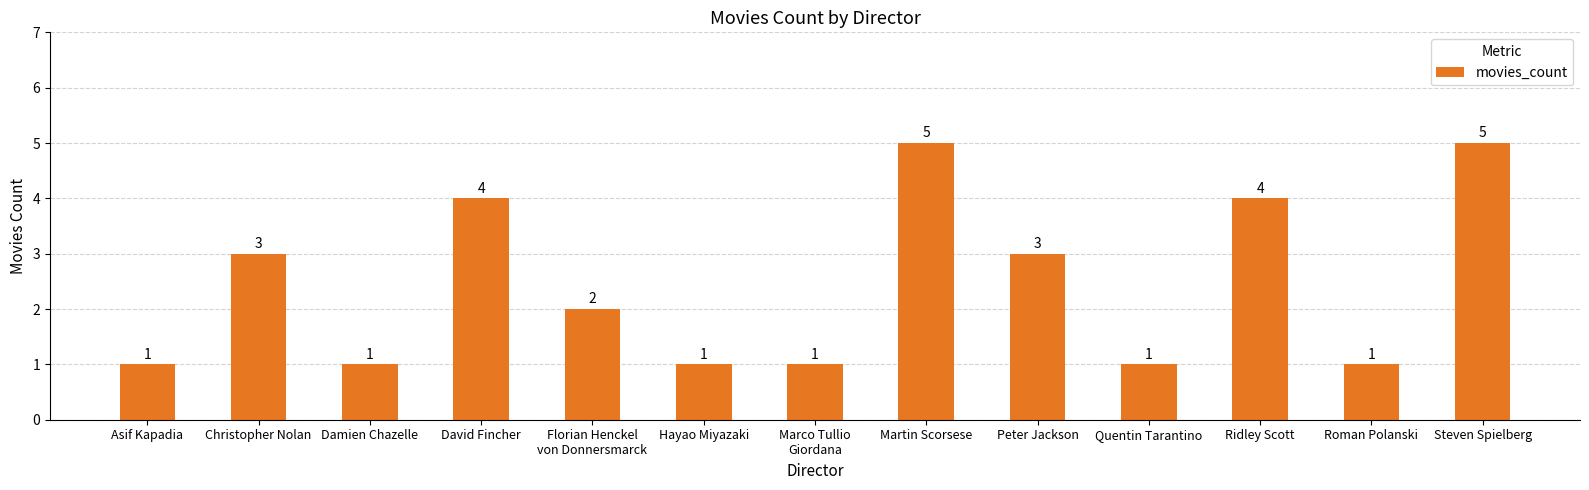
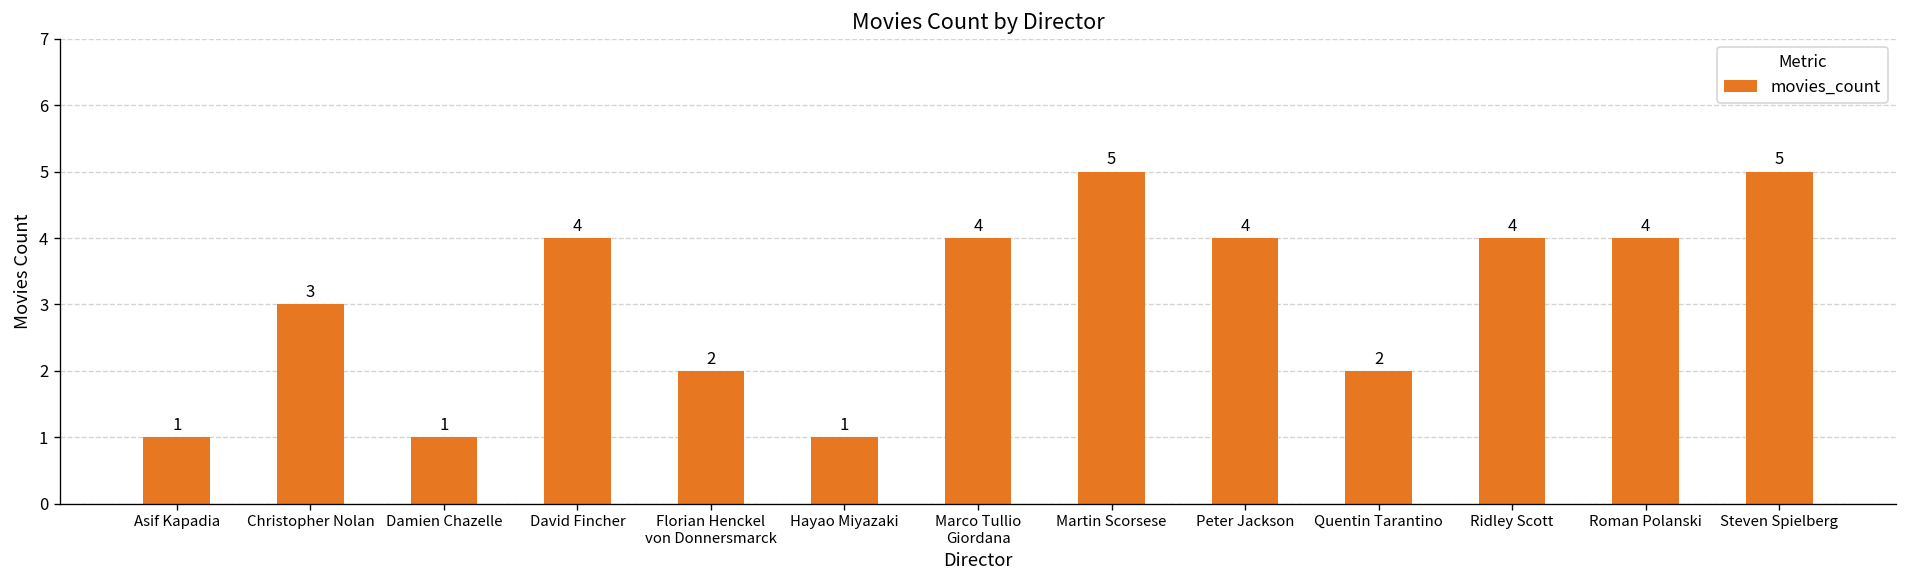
  {
    "Asif Kapadia": 1,
    "Christopher Nolan": 3,
    "Damien Chazelle": 1,
    "David Fincher": 4,
    "Florian Henckel von Donnersmarck": 2,
    "Hayao Miyazaki": 1,
-   "Marco Tullio Giordana": 1,
+   "Marco Tullio Giordana": 4,
    "Martin Scorsese": 5,
-   "Peter Jackson": 3,
-   "Quentin Tarantino": 1,
+   "Peter Jackson": 4,
+   "Quentin Tarantino": 2,
    "Ridley Scott": 4,
-   "Roman Polanski": 1,
+   "Roman Polanski": 4,
    "Steven Spielberg": 5
  }
